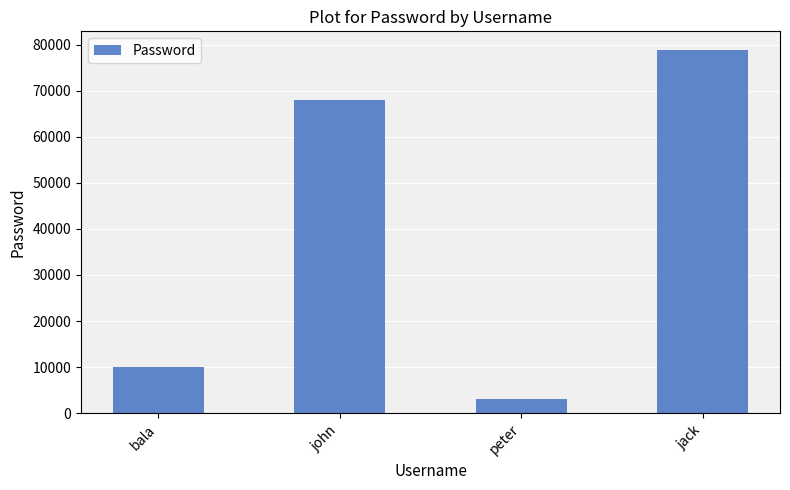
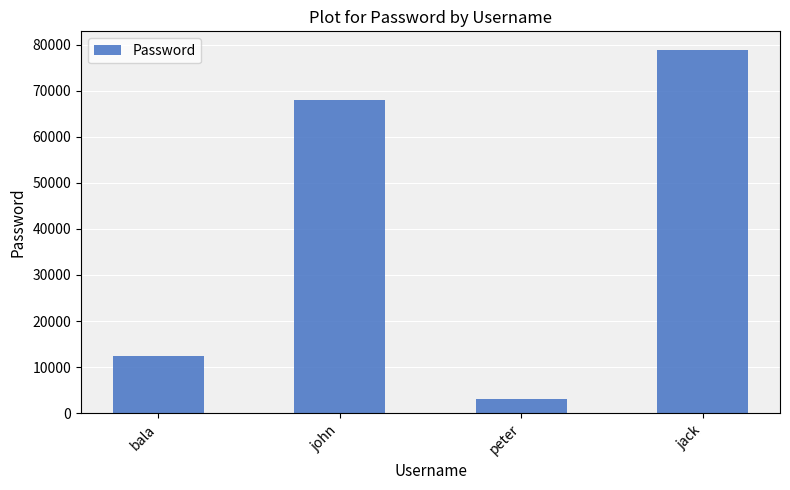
  {
-   "bala": 10000,
+   "bala": 12000,
    "john": 68000,
    "peter": 3000,
    "jack": 79000
  }
